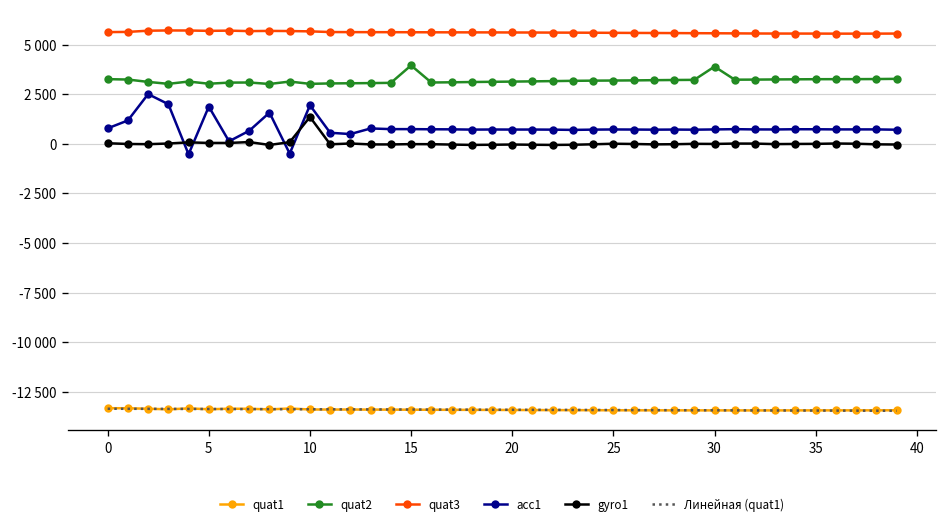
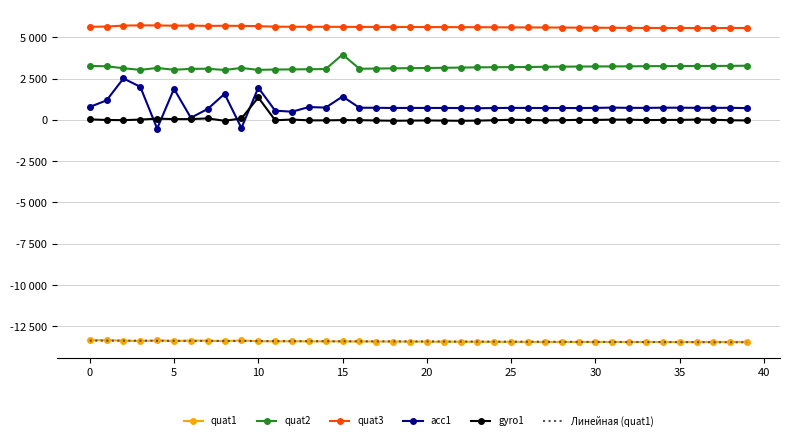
  {
    "quat2": {
      "0": 3300,
      "5": 3000,
      "10": 3000,
      "15": 4000,
      "20": 3100,
      "25": 3200,
-     "30": 3900,
+     "30": 3200,
      "35": 3300
    },
    "quat3": {
      "0": 5600,
      "5": 5700,
      "10": 5700,
      "15": 5600,
      "20": 5600,
      "25": 5600,
      "30": 5600,
      "35": 5600
    },
    "acc1": {
      "0": 800,
      "5": 1900,
      "10": 1900,
-     "15": 700,
+     "15": 1400,
      "20": 700,
      "25": 700,
      "30": 700,
      "35": 700
    },
    "gyro1": {
      "0": 0,
      "5": 0,
      "10": 1400,
      "15": 0,
      "20": 0,
      "25": 0,
      "30": 0,
      "35": 0
    }
  }
